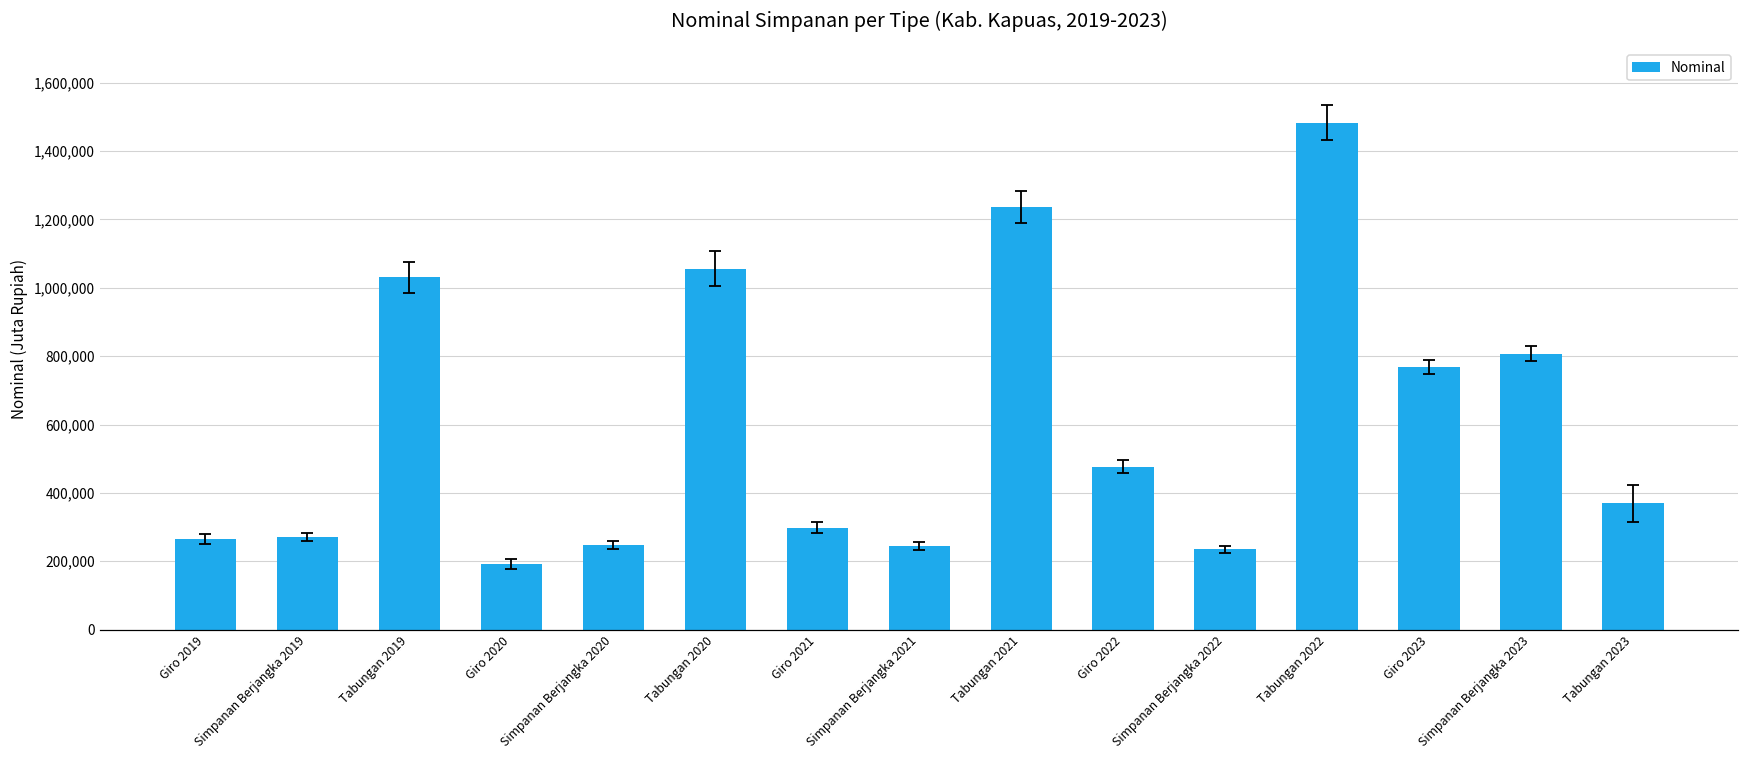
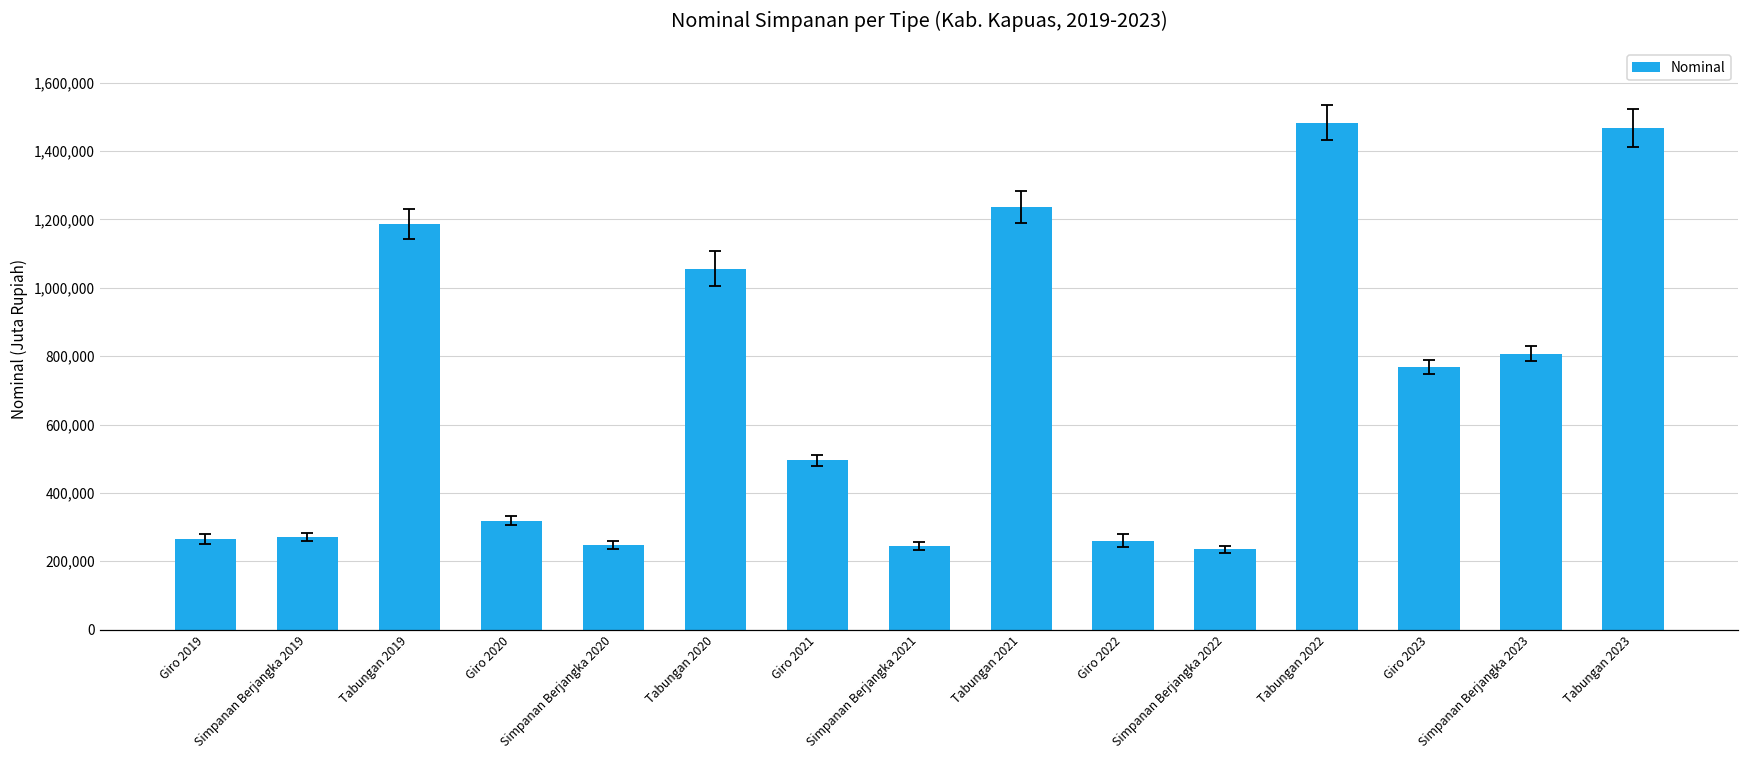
  {
    "Nominal": {
      "Giro 2019": "260,000",
      "Simpanan Berjangka 2019": "270,000",
-     "Tabungan 2019": "1,030,000",
-     "Giro 2020": "190,000",
+     "Tabungan 2019": "1,190,000",
+     "Giro 2020": "320,000",
      "Simpanan Berjangka 2020": "250,000",
      "Tabungan 2020": "1,060,000",
-     "Giro 2021": "300,000",
+     "Giro 2021": "500,000",
      "Simpanan Berjangka 2021": "240,000",
      "Tabungan 2021": "1,240,000",
-     "Giro 2022": "480,000",
+     "Giro 2022": "260,000",
      "Simpanan Berjangka 2022": "230,000",
      "Tabungan 2022": "1,480,000",
      "Giro 2023": "770,000",
      "Simpanan Berjangka 2023": "810,000",
-     "Tabungan 2023": "370,000"
+     "Tabungan 2023": "1,470,000"
    }
  }
